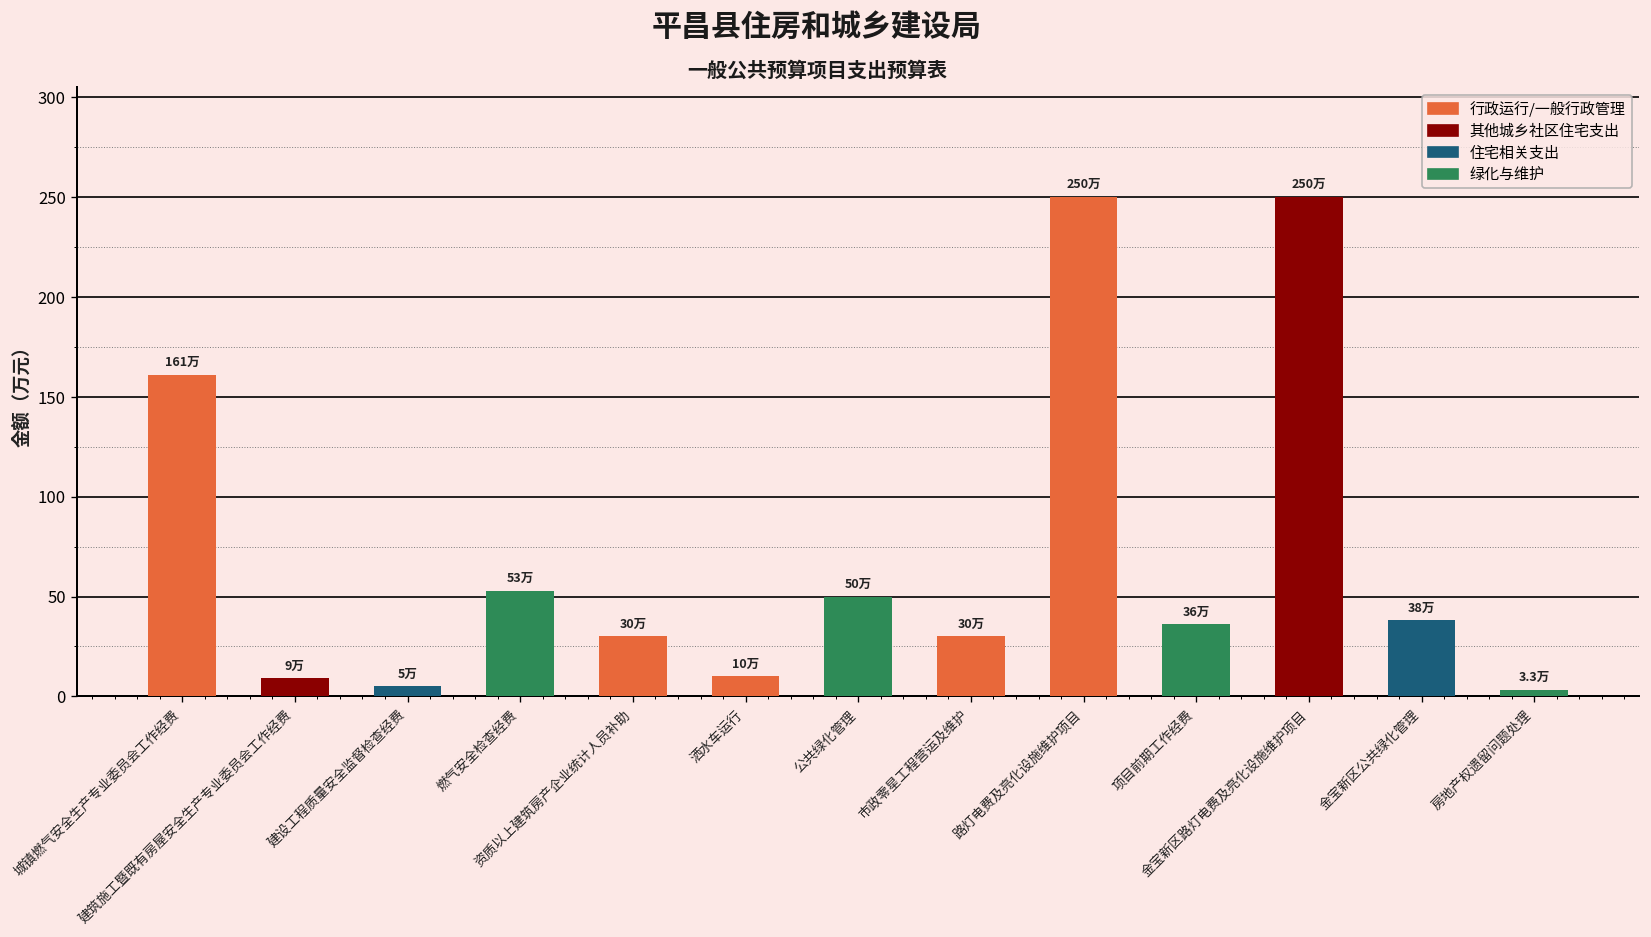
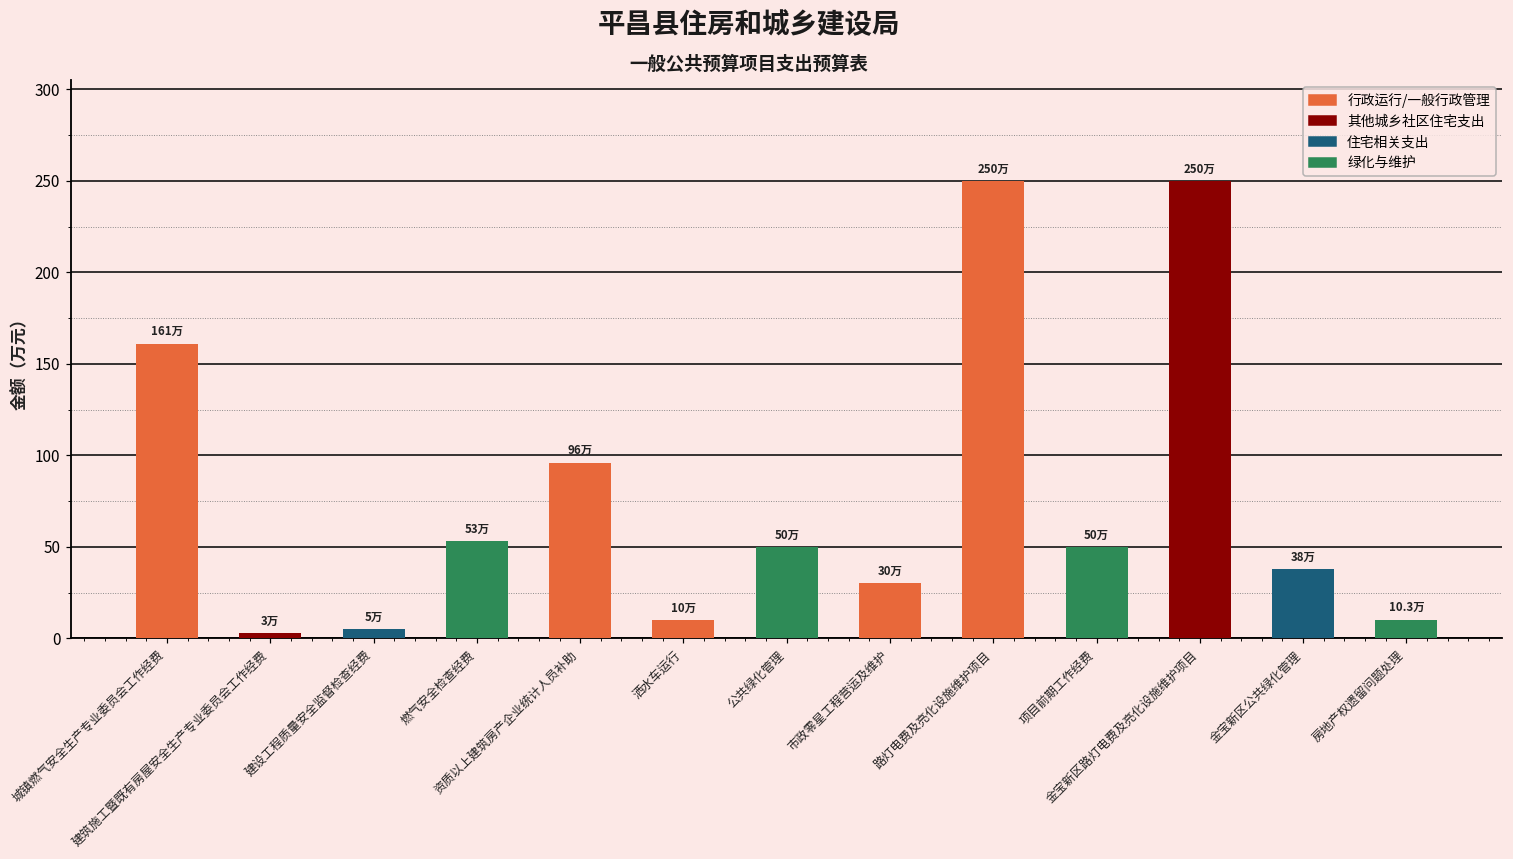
  {
    "城镇燃气安全生产专业委员会工作经费": "161万",
-   "建筑施工暨既有房屋安全生产专业委员会工作经费": "9万",
+   "建筑施工暨既有房屋安全生产专业委员会工作经费": "3万",
    "建设工程质量安全监督检查经费": "5万",
    "燃气安全检查经费": "53万",
-   "资质以上建筑房产企业统计人员补助": "30万",
+   "资质以上建筑房产企业统计人员补助": "96万",
    "洒水车运行": "10万",
    "公共绿化管理": "50万",
    "市政零星工程营运及维护": "30万",
    "路灯电费及亮化设施维护项目": "250万",
-   "项目前期工作经费": "36万",
+   "项目前期工作经费": "50万",
    "金宝新区路灯电费及亮化设施维护项目": "250万",
    "金宝新区公共绿化管理": "38万",
-   "房地产权遗留问题处理": "3.3万"
+   "房地产权遗留问题处理": "10.3万"
  }
